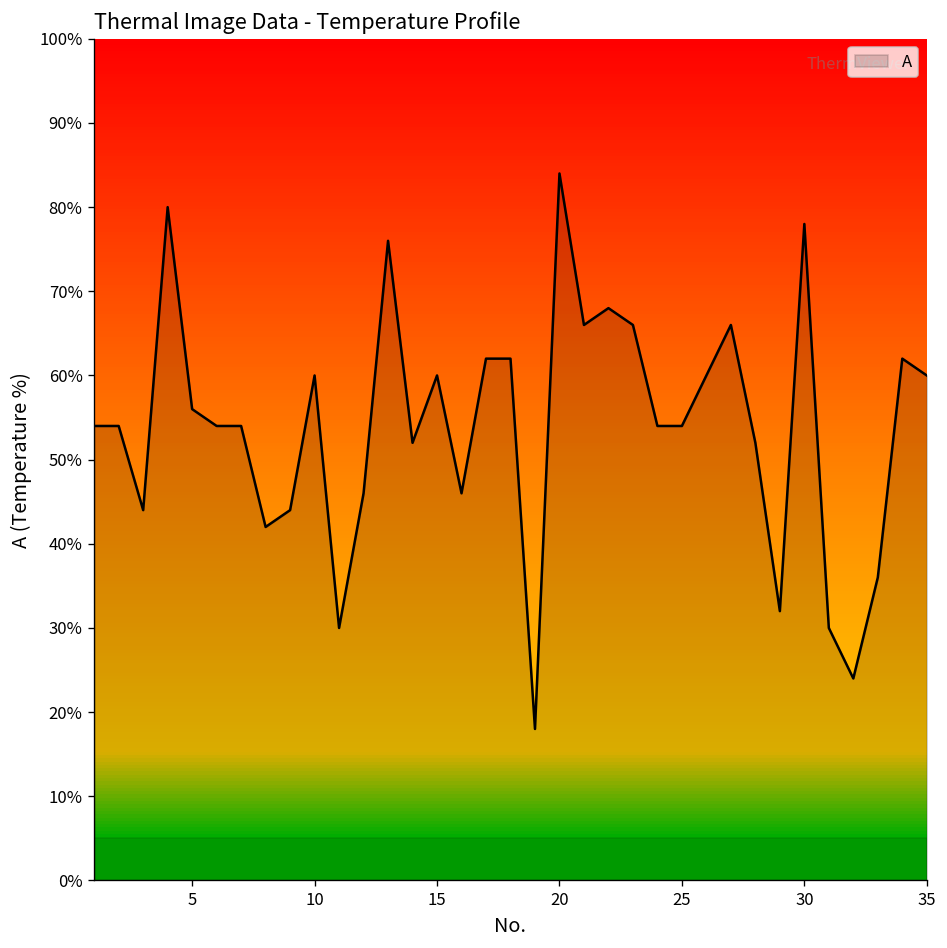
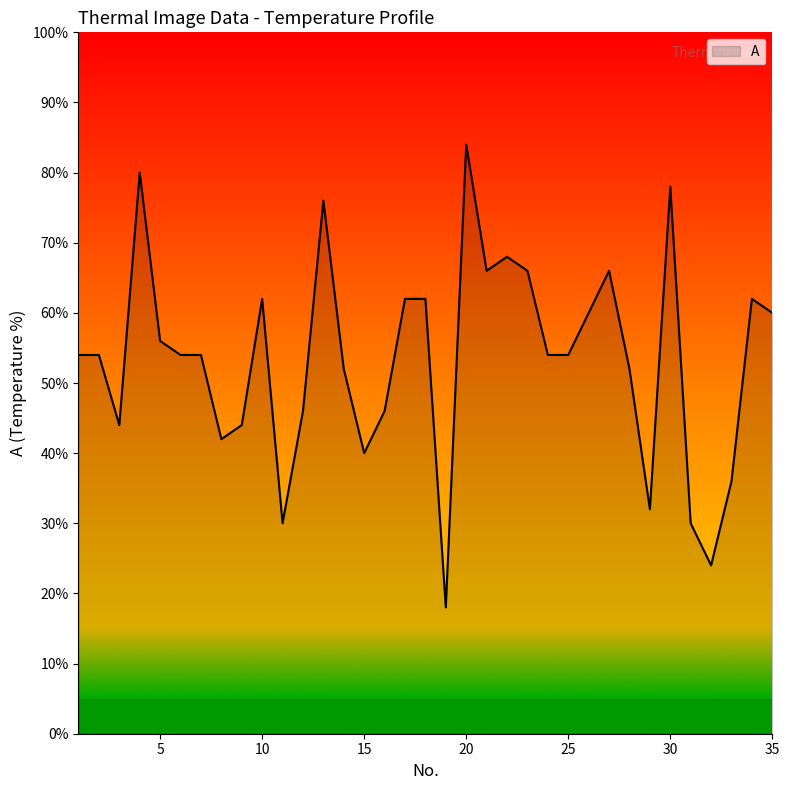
  {
    "5": "56%",
-   "10": "60%",
-   "15": "60%",
+   "10": "62%",
+   "15": "40%",
    "20": "84%",
    "25": "54%",
    "30": "78%",
    "35": "60%"
  }
